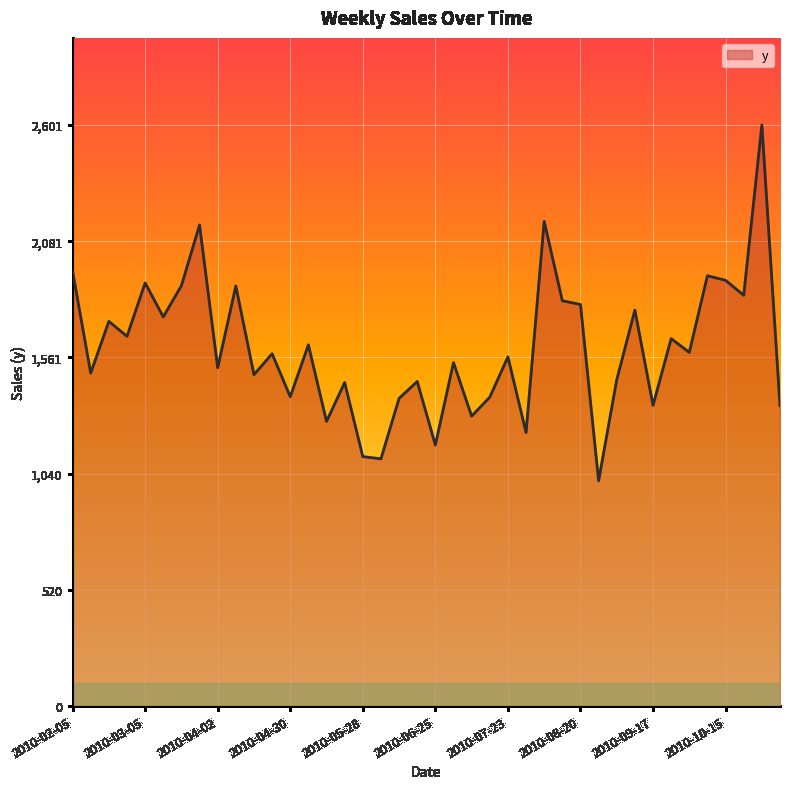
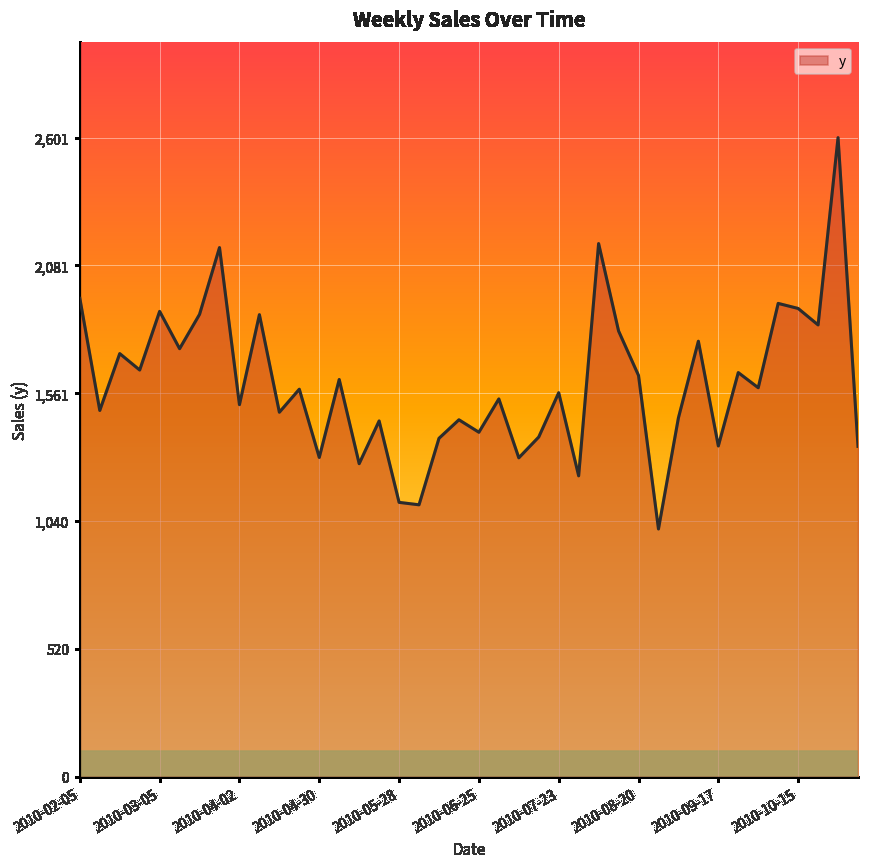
  {
    "2010-02-05": "1,950",
    "2010-03-05": "1,890",
    "2010-04-02": "1,510",
-   "2010-04-30": "1,380",
+   "2010-04-30": "1,300",
    "2010-05-28": "1,120",
-   "2010-06-25": "1,170",
+   "2010-06-25": "1,400",
    "2010-07-23": "1,560",
-   "2010-08-20": "1,800",
+   "2010-08-20": "1,630",
    "2010-09-17": "1,350",
    "2010-10-15": "1,910"
  }
